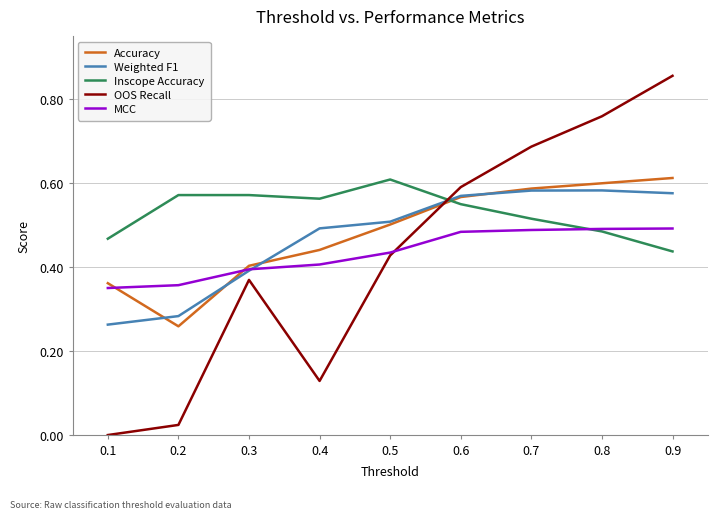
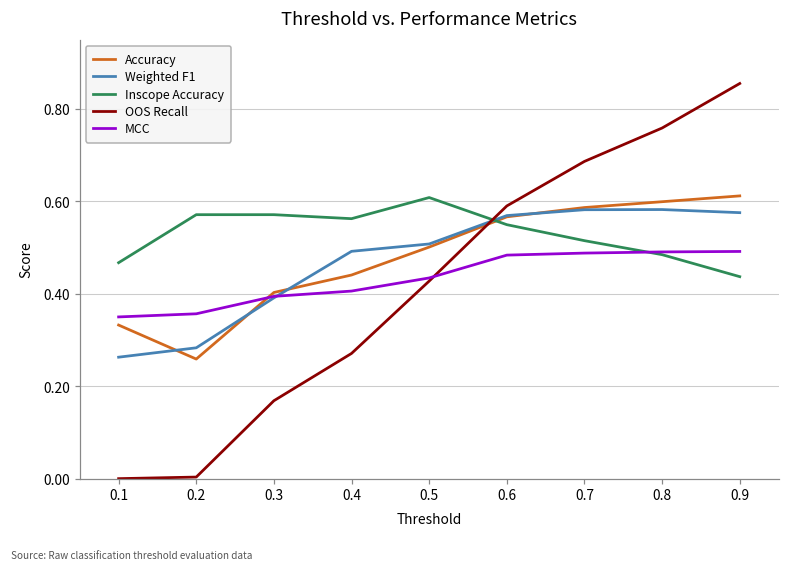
  {
    "Accuracy": {
-     "0.1": 0.36,
+     "0.1": 0.33,
      "0.2": 0.26,
      "0.3": 0.40,
      "0.4": 0.44,
      "0.5": 0.50,
      "0.8": 0.60,
      "0.9": 0.61
    },
    "Weighted F1": {
      "0.1": 0.26,
      "0.2": 0.28,
      "0.4": 0.49,
      "0.5": 0.51,
      "0.8": 0.58,
      "0.9": 0.58
    },
    "Inscope Accuracy": {
      "0.1": 0.47,
      "0.2": 0.57,
      "0.3": 0.57,
      "0.4": 0.56,
      "0.5": 0.61,
      "0.6": 0.55,
      "0.7": 0.52,
      "0.9": 0.44
    },
    "OOS Recall": {
      "0.1": 0.00,
-     "0.2": 0.02,
-     "0.3": 0.37,
-     "0.4": 0.13,
+     "0.2": 0.00,
+     "0.3": 0.17,
+     "0.4": 0.27,
      "0.5": 0.43,
      "0.6": 0.59,
      "0.7": 0.69,
      "0.8": 0.76,
      "0.9": 0.86
    },
    "MCC": {
      "0.1": 0.35,
      "0.2": 0.36,
      "0.4": 0.41,
      "0.5": 0.43,
      "0.6": 0.48,
      "0.7": 0.49,
      "0.9": 0.49
    }
  }
